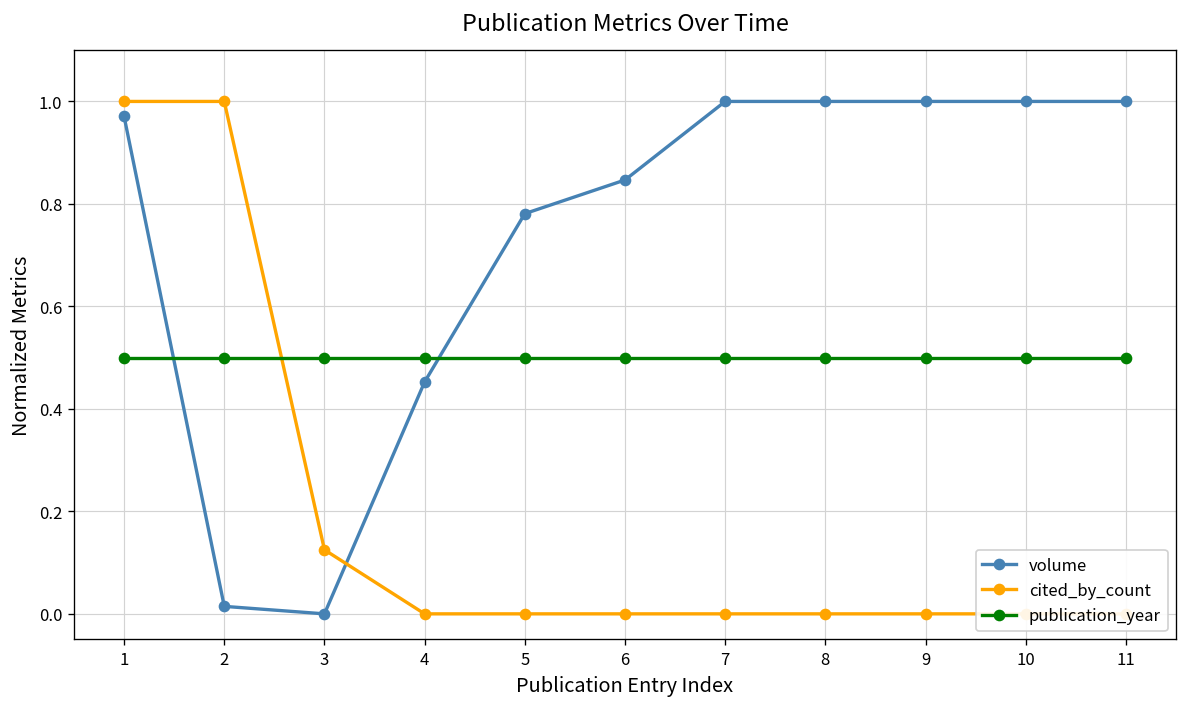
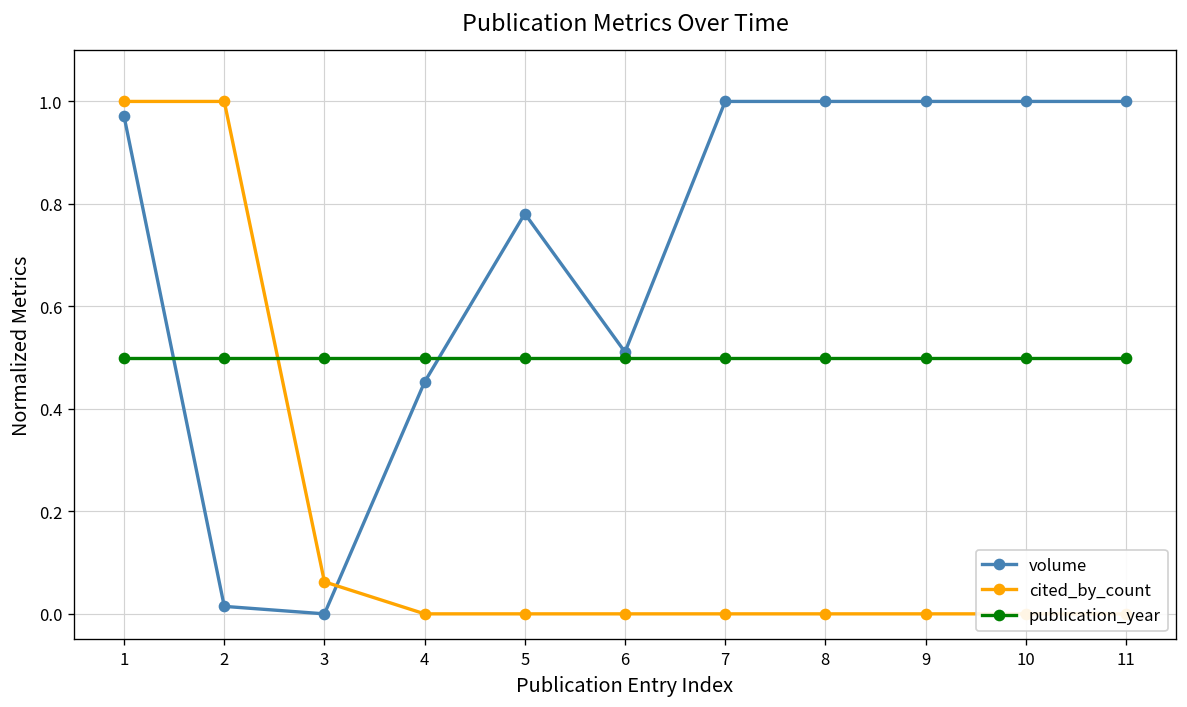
  {
    "volume": {
      "1": 0.97,
      "2": 0.01,
      "3": 0.00,
      "4": 0.45,
      "5": 0.78,
-     "6": 0.85,
+     "6": 0.51,
      "7": 1.00,
      "8": 1.00,
      "9": 1.00,
      "10": 1.00,
      "11": 1.00
    },
    "cited_by_count": {
      "1": 1.00,
      "2": 1.00,
-     "3": 0.13,
+     "3": 0.06,
      "4": 0.00,
      "5": 0.00,
      "6": 0.00,
      "7": 0.00,
      "8": 0.00,
      "9": 0.00
    },
    "publication_year": {
      "1": 0.50,
      "2": 0.50,
      "3": 0.50,
      "4": 0.50,
      "5": 0.50,
      "6": 0.50,
      "7": 0.50,
      "8": 0.50,
      "9": 0.50,
      "10": 0.50,
      "11": 0.50
    }
  }
